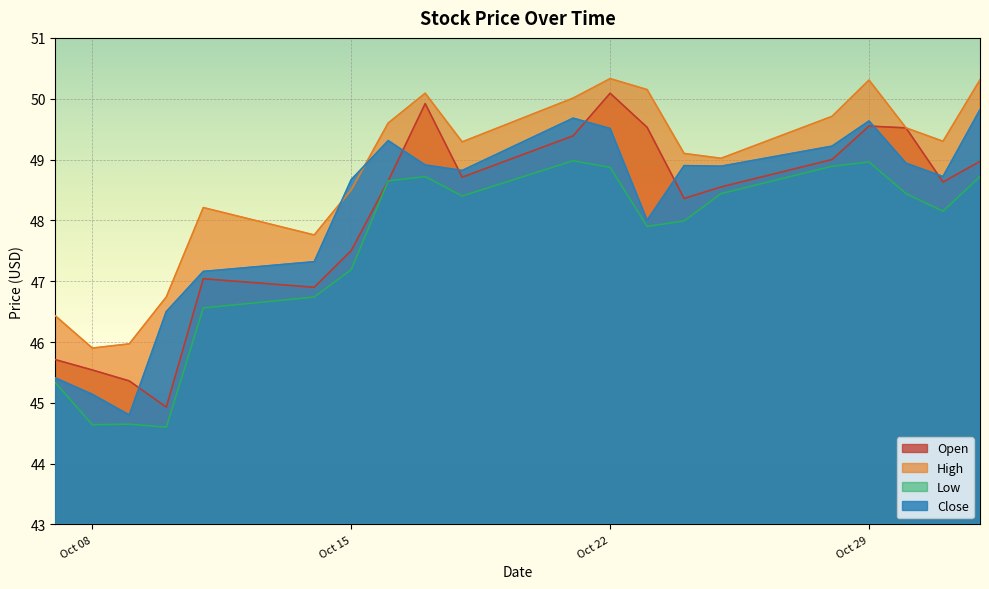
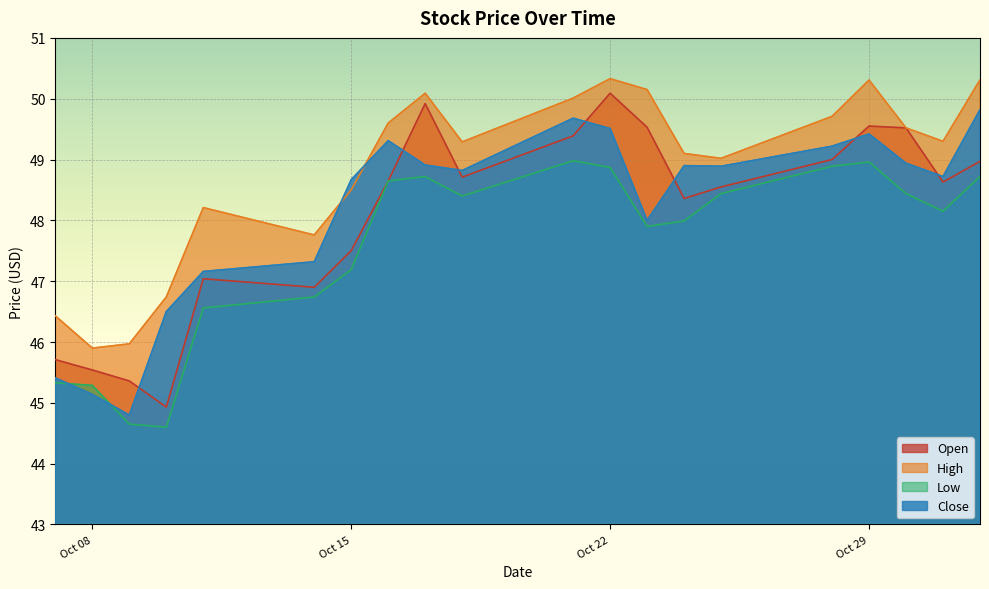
  {
    "Open": {
      "Oct 08": 45.5,
      "Oct 15": 47.5,
      "Oct 22": 50.1,
      "Oct 29": 49.5
    },
    "High": {
      "Oct 08": 45.9,
      "Oct 15": 48.5,
      "Oct 22": 50.3,
      "Oct 29": 50.3
    },
    "Low": {
-     "Oct 08": 44.6,
+     "Oct 08": 45.3,
      "Oct 15": 47.2,
      "Oct 22": 48.9,
      "Oct 29": 49.0
    },
    "Close": {
      "Oct 08": 45.1,
      "Oct 15": 48.7,
      "Oct 22": 49.5,
-     "Oct 29": 49.6
+     "Oct 29": 49.4
    }
  }
